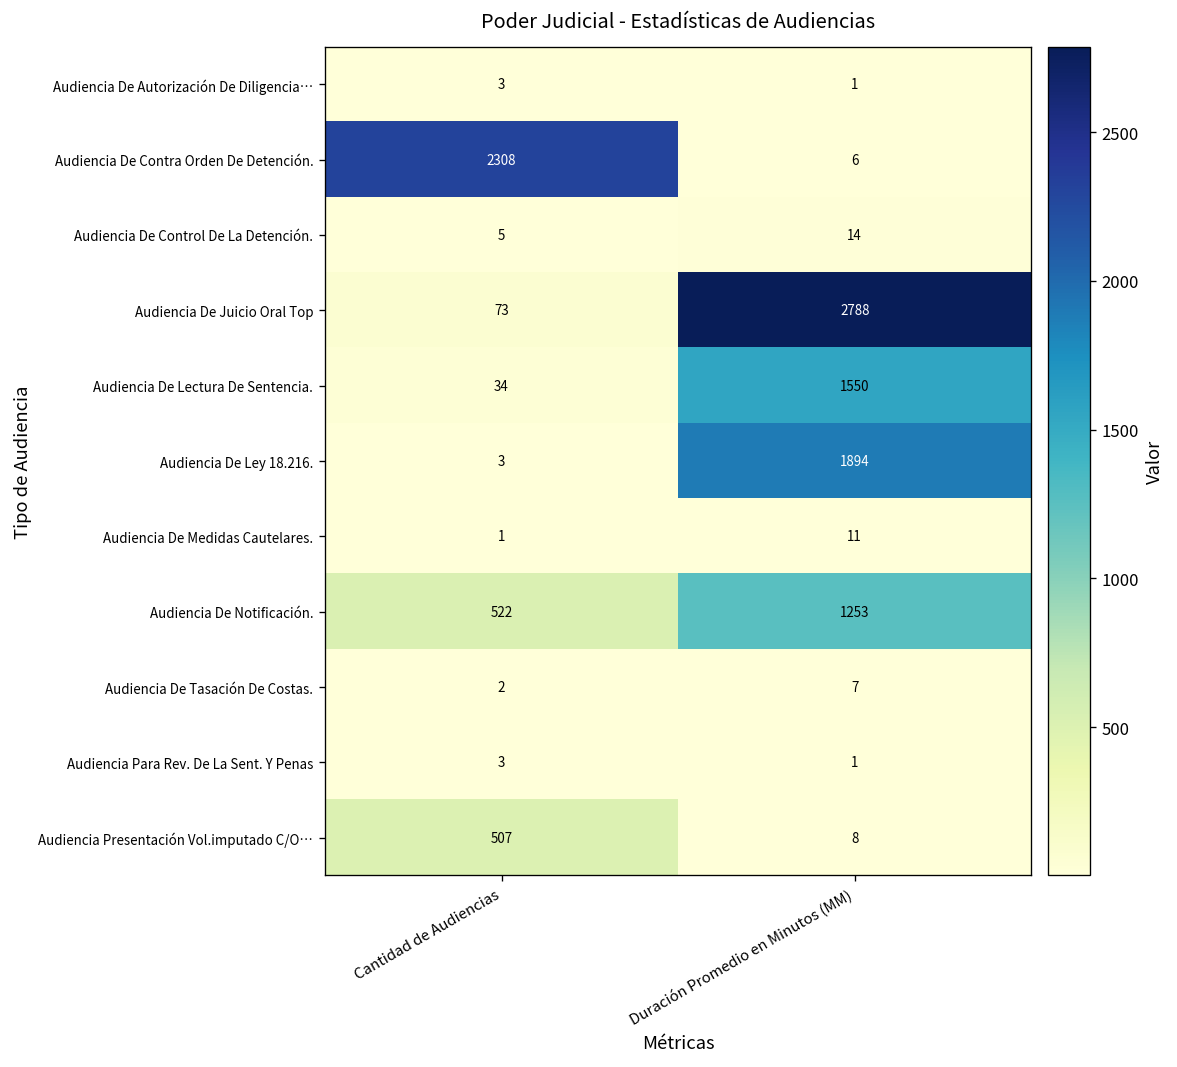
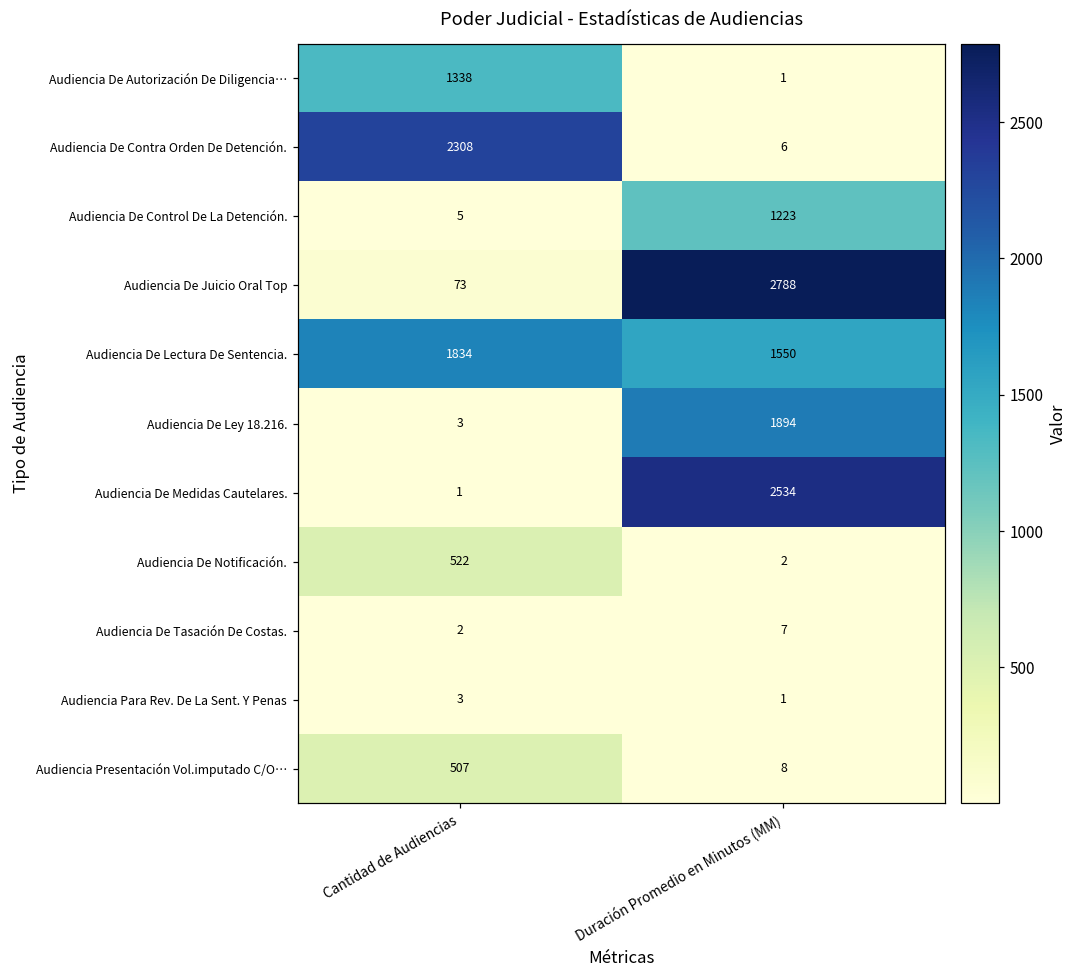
  {
    "Audiencia De Autorización De Diligencia…": {
-     "Cantidad de Audiencias": 3,
+     "Cantidad de Audiencias": 1338,
      "Duración Promedio en Minutos (MM)": 1
    },
    "Audiencia De Contra Orden De Detención.": {
      "Cantidad de Audiencias": 2308,
      "Duración Promedio en Minutos (MM)": 6
    },
    "Audiencia De Control De La Detención.": {
      "Cantidad de Audiencias": 5,
-     "Duración Promedio en Minutos (MM)": 14
+     "Duración Promedio en Minutos (MM)": 1223
    },
    "Audiencia De Juicio Oral Top": {
      "Cantidad de Audiencias": 73,
      "Duración Promedio en Minutos (MM)": 2788
    },
    "Audiencia De Lectura De Sentencia.": {
-     "Cantidad de Audiencias": 34,
+     "Cantidad de Audiencias": 1834,
      "Duración Promedio en Minutos (MM)": 1550
    },
    "Audiencia De Ley 18.216.": {
      "Cantidad de Audiencias": 3,
      "Duración Promedio en Minutos (MM)": 1894
    },
    "Audiencia De Medidas Cautelares.": {
      "Cantidad de Audiencias": 1,
-     "Duración Promedio en Minutos (MM)": 11
+     "Duración Promedio en Minutos (MM)": 2534
    },
    "Audiencia De Notificación.": {
      "Cantidad de Audiencias": 522,
-     "Duración Promedio en Minutos (MM)": 1253
+     "Duración Promedio en Minutos (MM)": 2
    },
    "Audiencia De Tasación De Costas.": {
      "Cantidad de Audiencias": 2,
      "Duración Promedio en Minutos (MM)": 7
    },
    "Audiencia Para Rev. De La Sent. Y Penas": {
      "Cantidad de Audiencias": 3,
      "Duración Promedio en Minutos (MM)": 1
    },
    "Audiencia Presentación Vol.imputado C/O…": {
      "Cantidad de Audiencias": 507,
      "Duración Promedio en Minutos (MM)": 8
    }
  }
